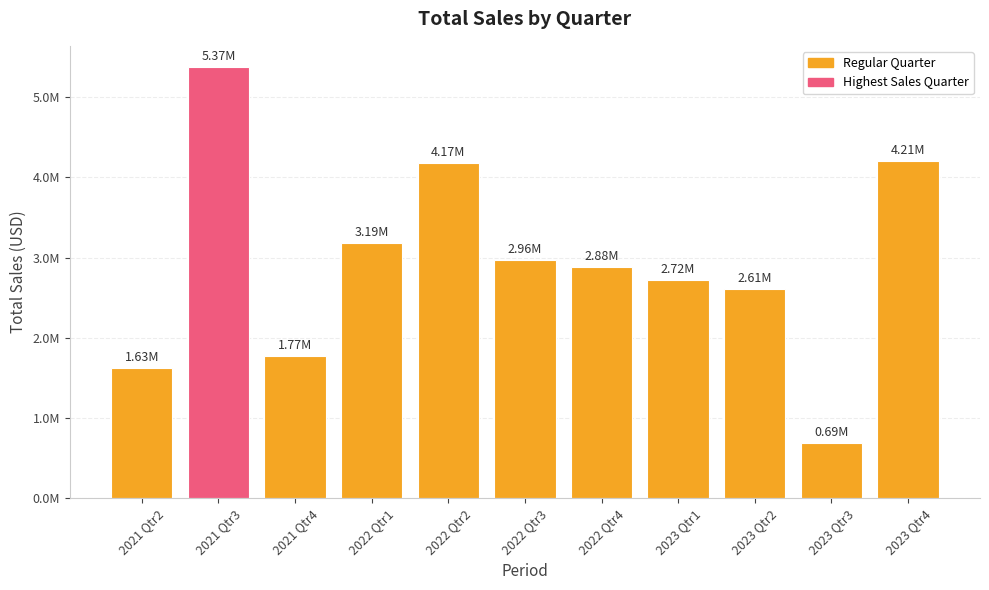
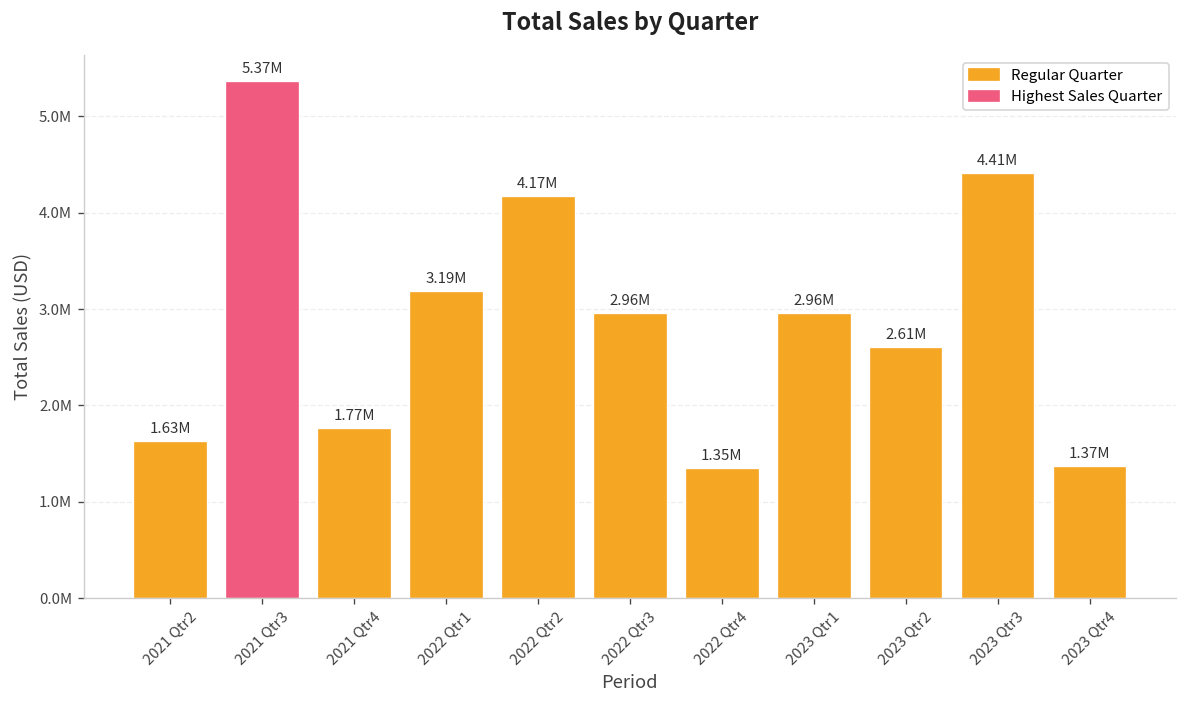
  {
    "2021 Qtr2": "1.63M",
    "2021 Qtr3": "5.37M",
    "2021 Qtr4": "1.77M",
    "2022 Qtr1": "3.19M",
    "2022 Qtr2": "4.17M",
    "2022 Qtr3": "2.96M",
-   "2022 Qtr4": "2.88M",
-   "2023 Qtr1": "2.72M",
+   "2022 Qtr4": "1.35M",
+   "2023 Qtr1": "2.96M",
    "2023 Qtr2": "2.61M",
-   "2023 Qtr3": "0.69M",
-   "2023 Qtr4": "4.21M"
+   "2023 Qtr3": "4.41M",
+   "2023 Qtr4": "1.37M"
  }
